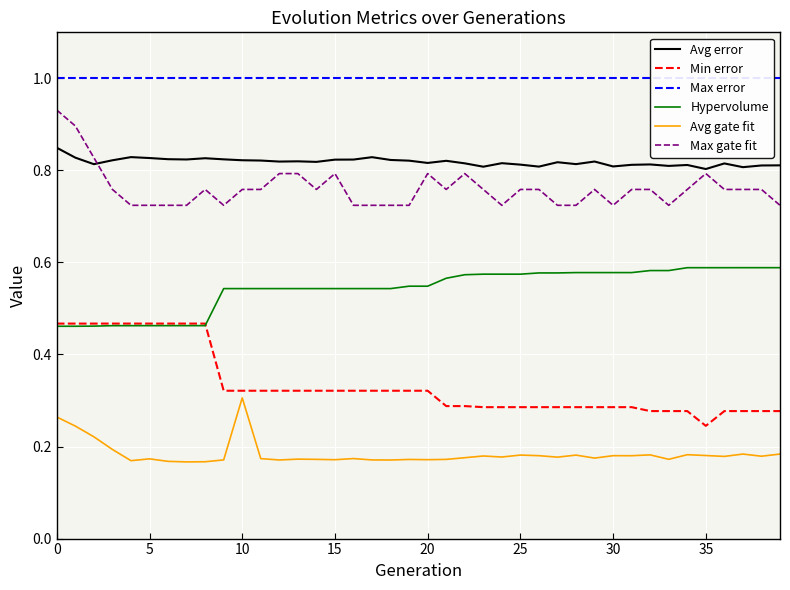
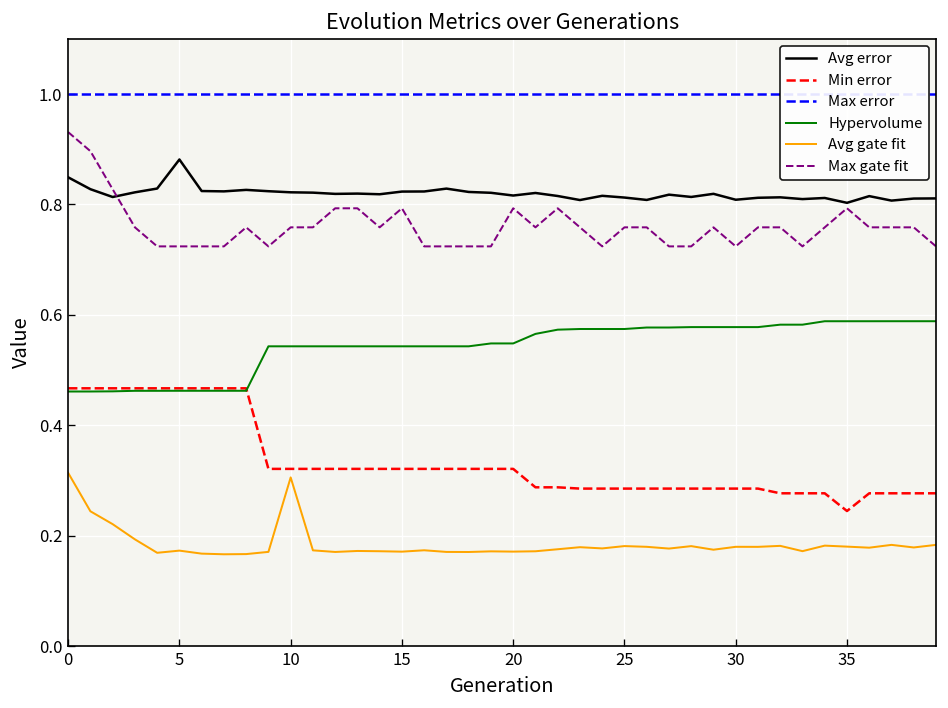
  {
    "Avg error": {
      "0": 0.85,
-     "5": 0.83,
+     "5": 0.88,
      "10": 0.82,
      "15": 0.82,
      "20": 0.82,
      "25": 0.81,
      "30": 0.81,
      "35": 0.80
    },
    "Min error": {
      "0": 0.47,
      "10": 0.32,
      "15": 0.32,
      "20": 0.32,
      "25": 0.29,
      "30": 0.29,
      "35": 0.24
    },
    "Max error": {
      "0": 1.00,
      "5": 1.00,
      "10": 1.00,
      "15": 1.00,
      "20": 1.00,
      "25": 1.00,
      "30": 1.00
    },
    "Hypervolume": {
      "0": 0.46,
      "10": 0.54,
      "15": 0.54,
      "20": 0.55,
      "25": 0.57,
      "30": 0.58,
      "35": 0.59
    },
    "Avg gate fit": {
-     "0": 0.26,
+     "0": 0.31,
      "5": 0.17,
      "10": 0.31,
      "15": 0.17,
      "20": 0.17,
      "25": 0.18,
      "30": 0.18,
      "35": 0.18
    },
    "Max gate fit": {
      "0": 0.93,
      "5": 0.72,
      "10": 0.76,
      "15": 0.79,
      "20": 0.79,
      "25": 0.76,
      "30": 0.72,
      "35": 0.79
    }
  }
